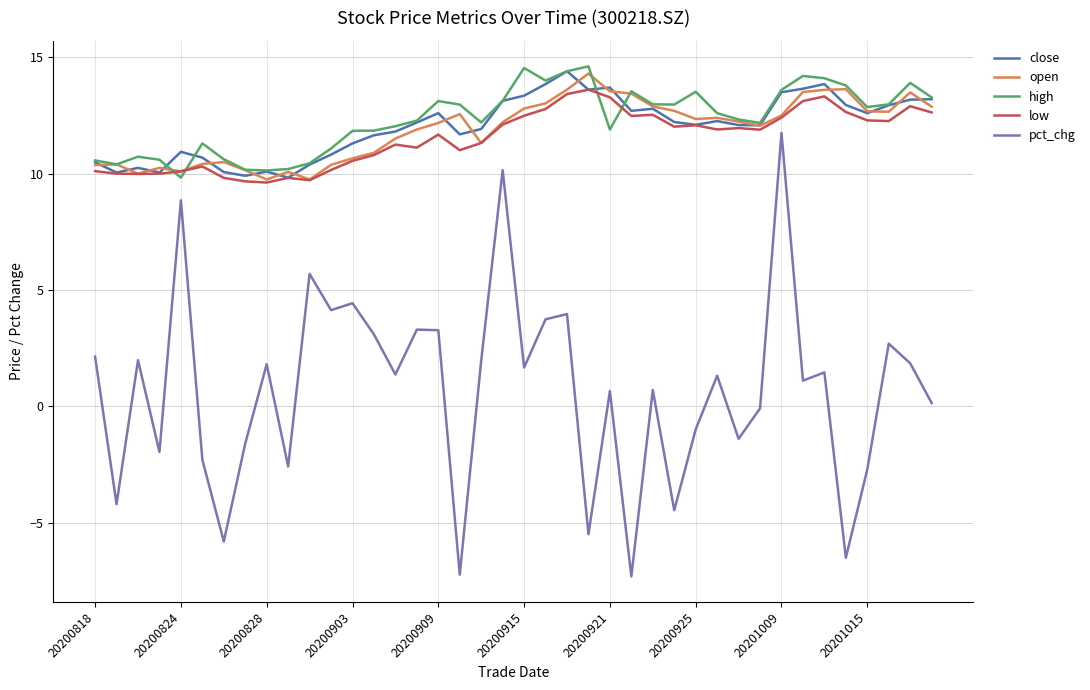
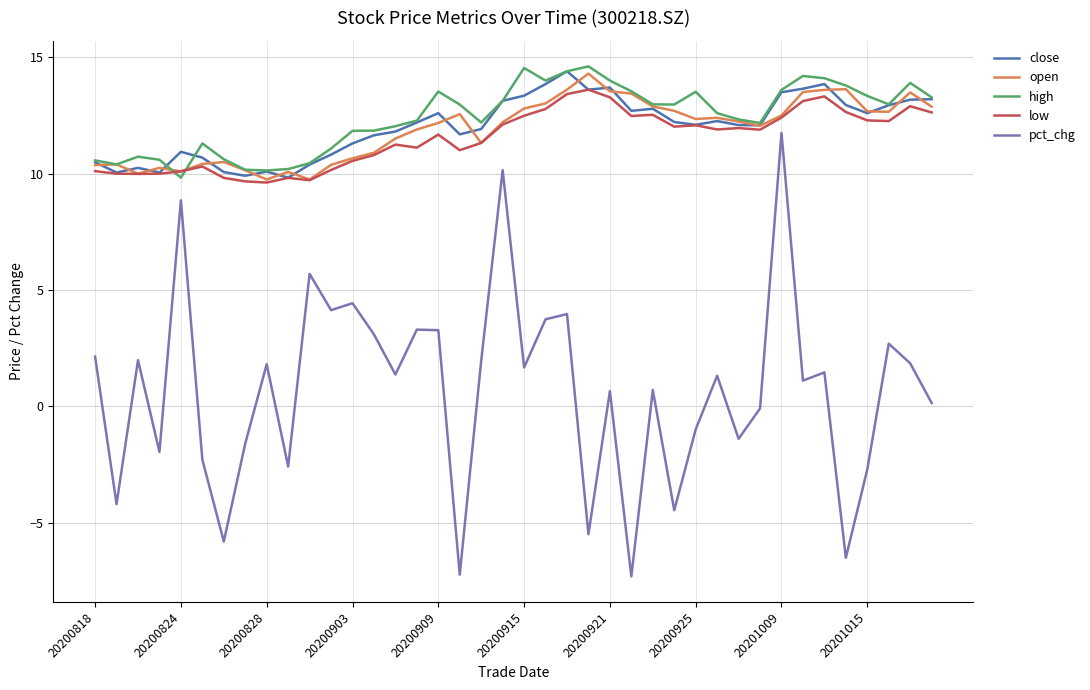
  {
    "high": {
      "20200824": 9.8,
      "20200903": 11.8,
-     "20200909": 13.1,
+     "20200909": 13.5,
      "20200915": 14.5,
-     "20200921": 11.9,
+     "20200921": 14.0,
      "20200925": 13.5,
-     "20201015": 12.9
+     "20201015": 13.3
    }
  }
